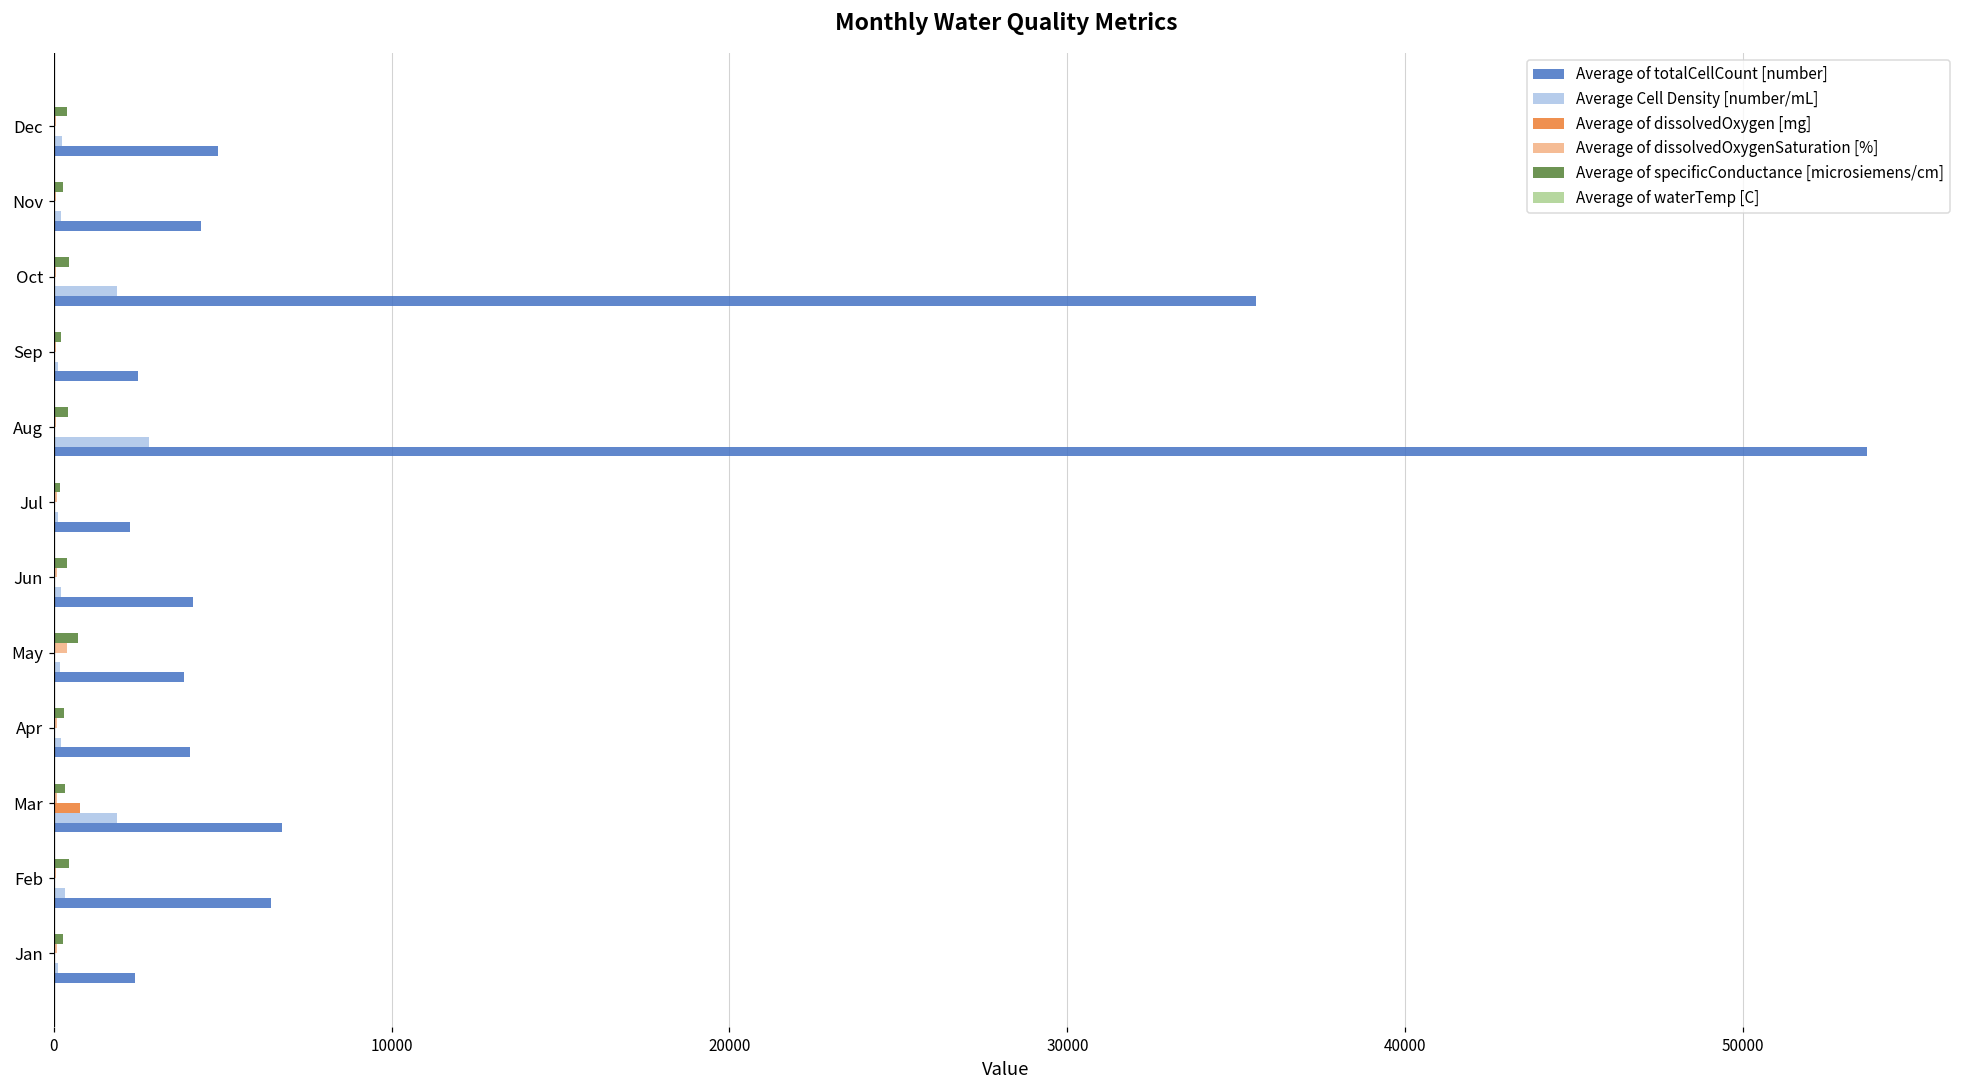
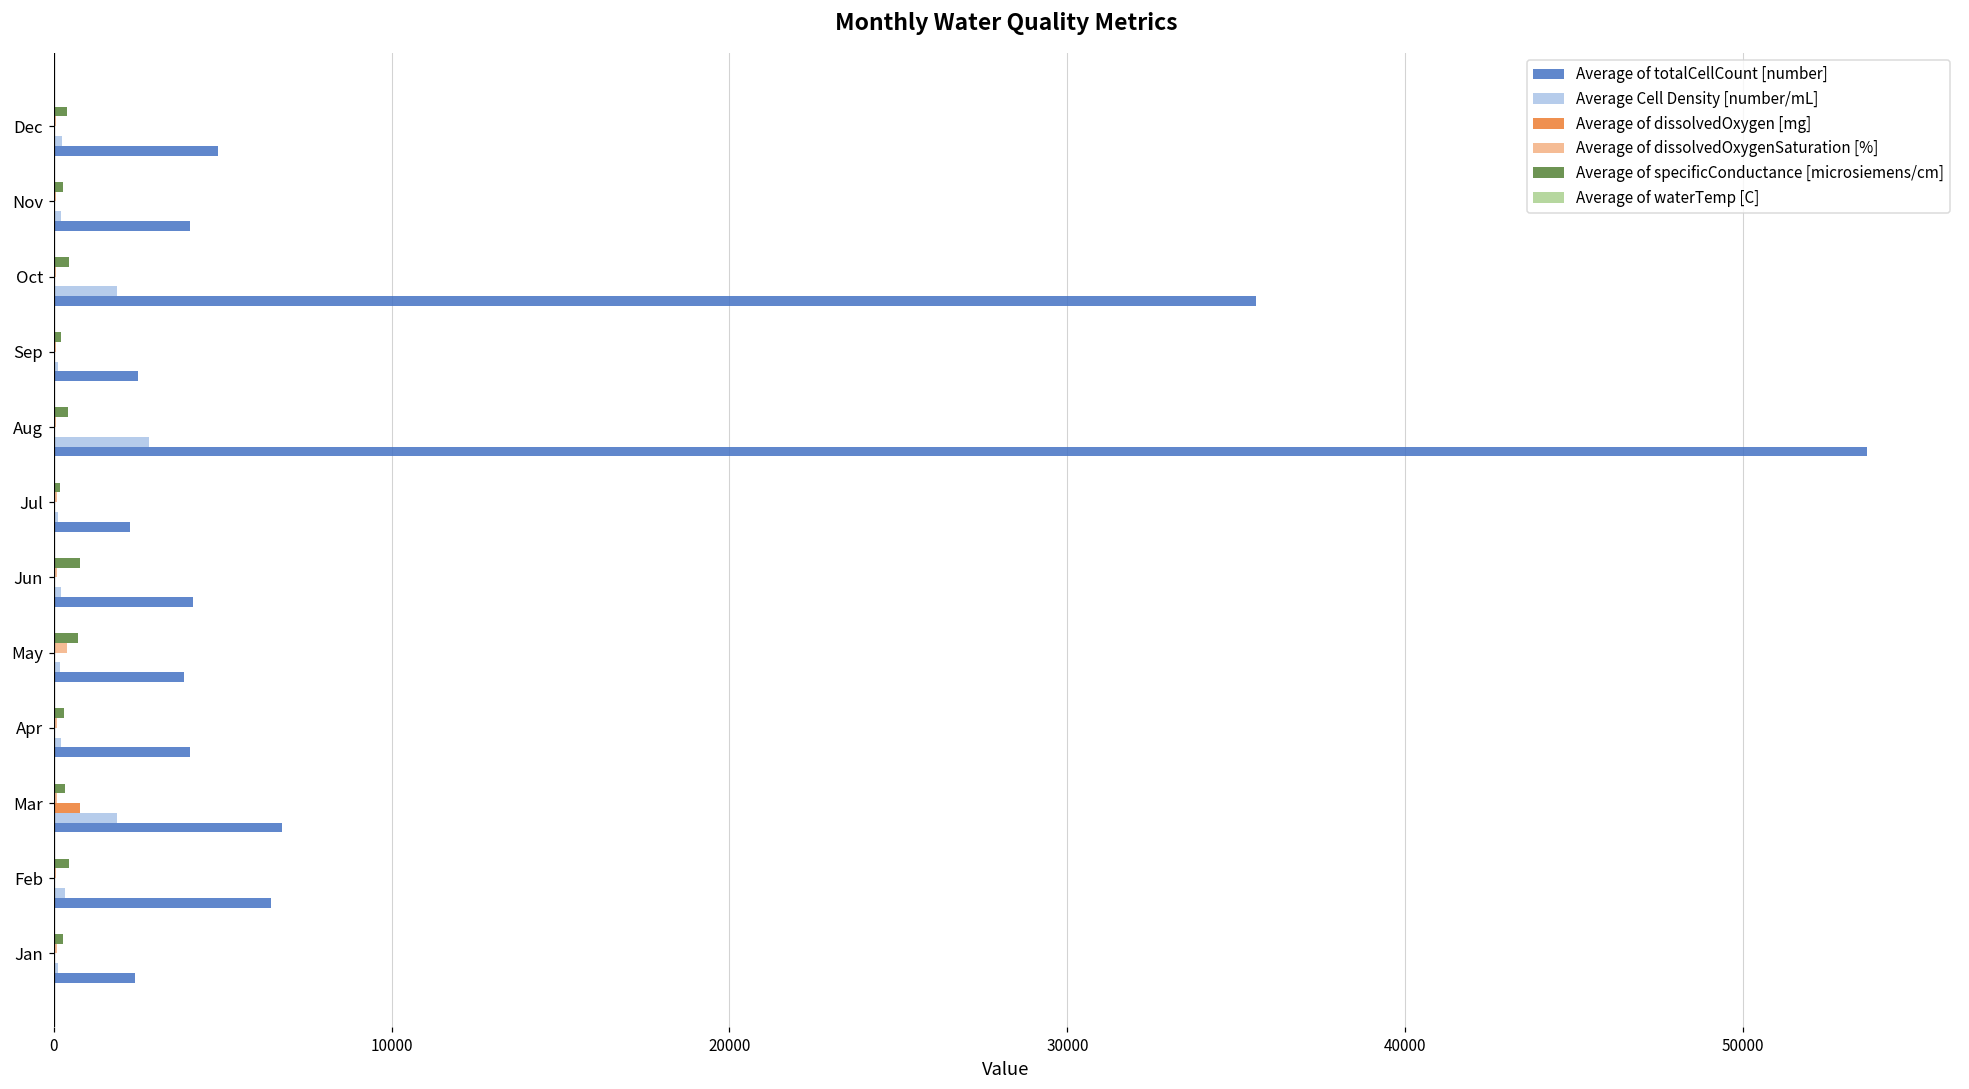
  {
    "Average of totalCellCount [number]": {
      "Dec": 4900,
-     "Nov": 4400,
+     "Nov": 4000,
      "Oct": 35600,
      "Sep": 2500,
      "Aug": 53700,
      "Jul": 2300,
      "Jun": 4100,
      "May": 3900,
      "Apr": 4000,
      "Mar": 6800,
      "Feb": 6400,
      "Jan": 2400
    },
    "Average Cell Density [number/mL]": {
      "Dec": 300,
      "Nov": 200,
      "Oct": 1900,
      "Sep": 100,
      "Aug": 2800,
      "Jul": 100,
      "Jun": 200,
      "May": 200,
      "Apr": 200,
      "Mar": 1900,
      "Feb": 300,
      "Jan": 100
    },
    "Average of dissolvedOxygen [mg]": {
      "Mar": 800
    },
    "Average of dissolvedOxygenSaturation [%]": {
      "Dec": 100,
      "Nov": 100,
      "Sep": 100,
      "Aug": 100,
      "Jul": 100,
      "Jun": 100,
      "May": 400,
      "Apr": 100,
      "Mar": 100,
      "Feb": 100,
      "Jan": 100
    },
    "Average of specificConductance [microsiemens/cm]": {
      "Dec": 400,
      "Nov": 300,
      "Oct": 500,
      "Sep": 200,
      "Aug": 400,
      "Jul": 200,
-     "Jun": 400,
+     "Jun": 800,
      "May": 700,
      "Apr": 300,
      "Mar": 300,
      "Feb": 500,
      "Jan": 300
    }
  }
